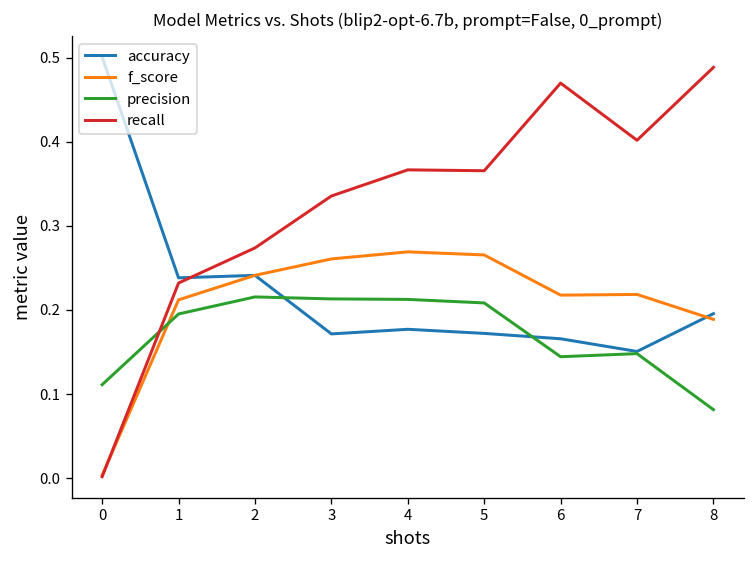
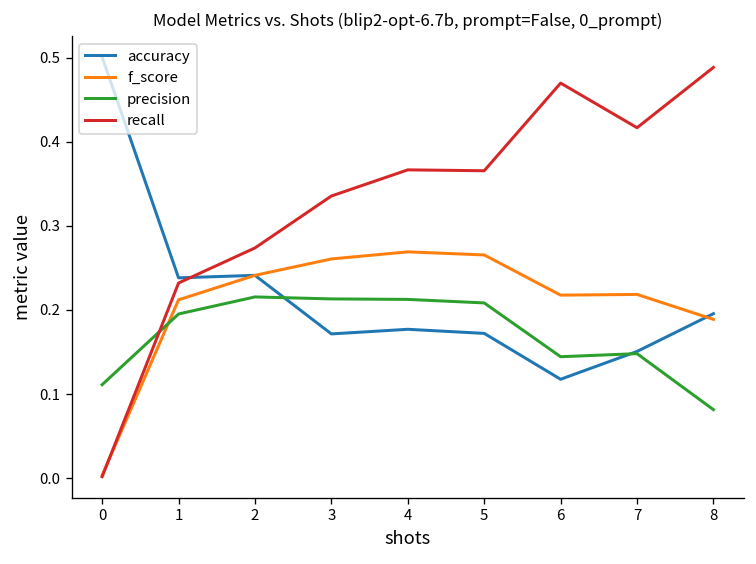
  {
    "accuracy": {
      "1": 0.24,
      "3": 0.17,
      "4": 0.18,
      "5": 0.17,
-     "6": 0.17,
+     "6": 0.12,
      "8": 0.20
    },
    "f_score": {
      "1": 0.21,
      "3": 0.26,
      "4": 0.27,
      "5": 0.27,
      "6": 0.22,
      "7": 0.22,
      "8": 0.19
    },
    "precision": {
      "0": 0.11,
      "1": 0.20,
      "2": 0.22,
      "3": 0.21,
      "4": 0.21,
      "5": 0.21,
      "6": 0.14,
      "8": 0.08
    },
    "recall": {
      "1": 0.23,
      "2": 0.27,
      "3": 0.34,
      "4": 0.37,
      "5": 0.37,
      "6": 0.47,
-     "7": 0.40,
+     "7": 0.42,
      "8": 0.49
    }
  }
